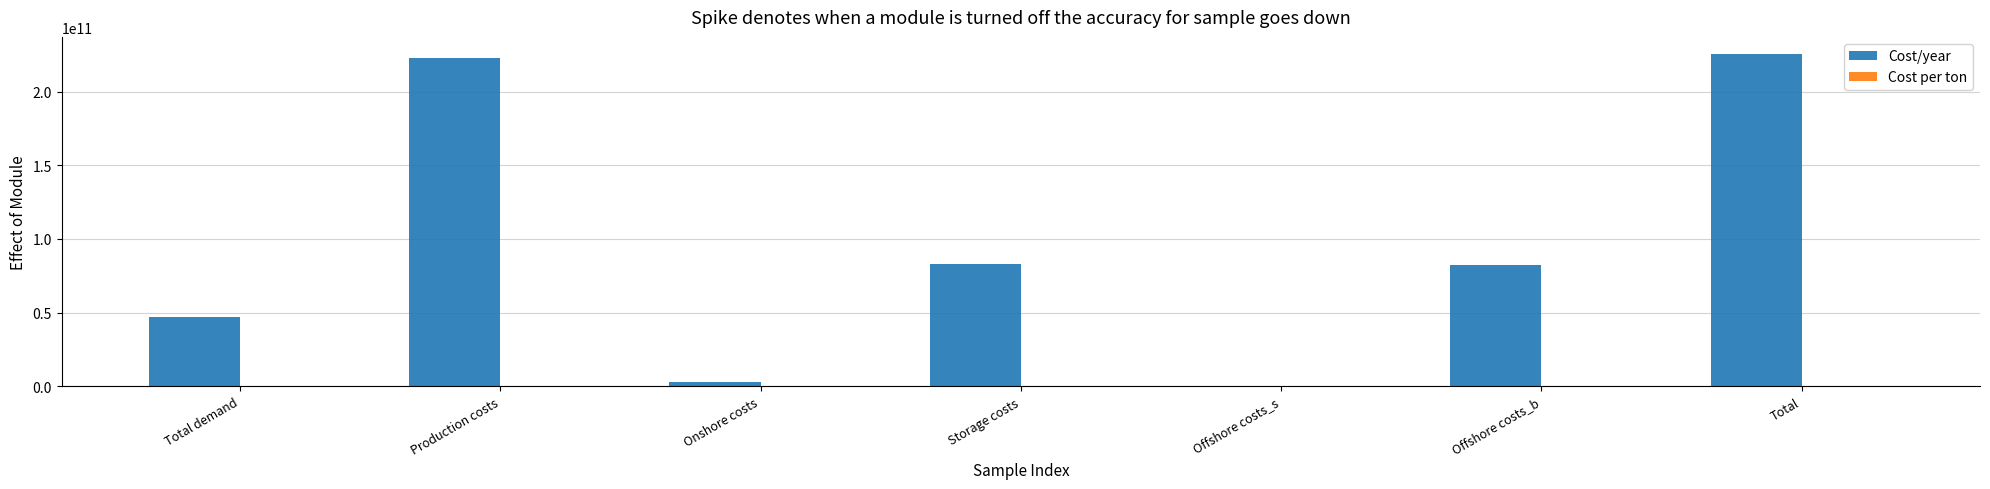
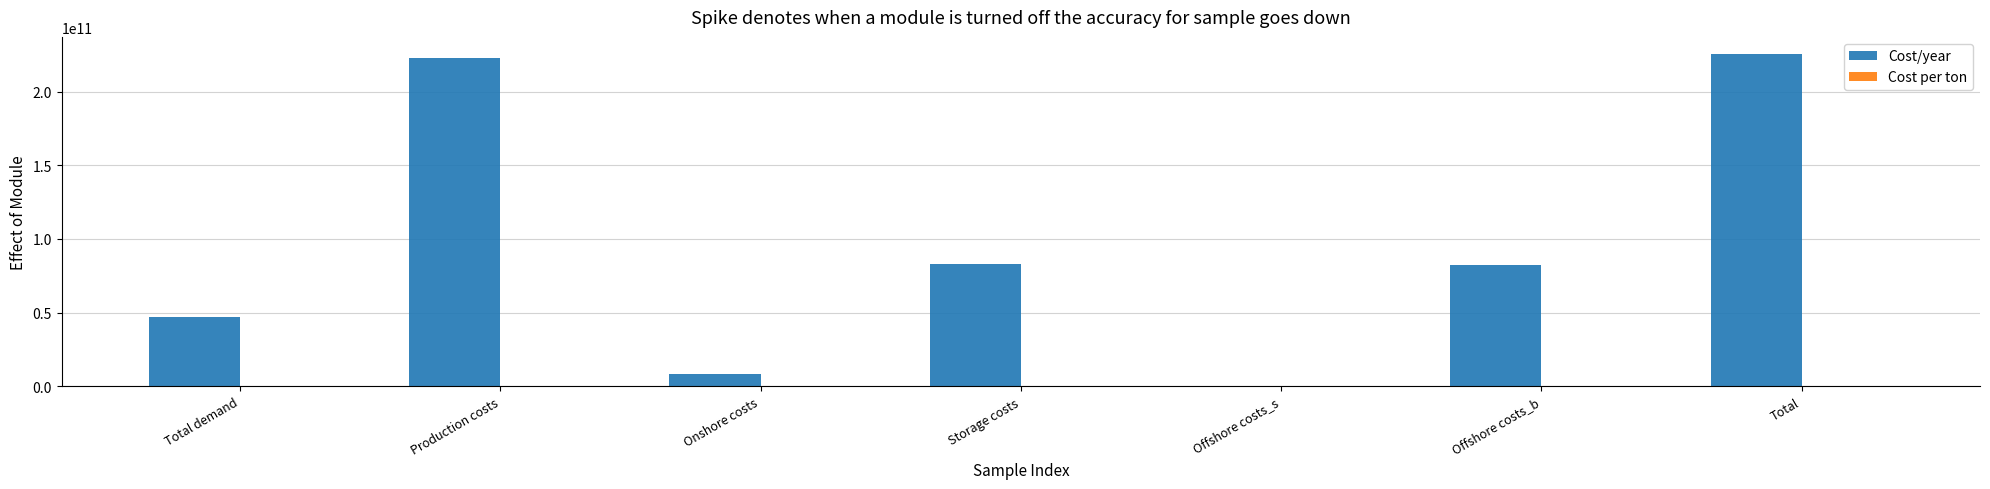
  {
    "Cost/year": {
      "Total demand": 47000000000,
      "Production costs": 223000000000,
-     "Onshore costs": 3000000000,
+     "Onshore costs": 8000000000,
      "Storage costs": 83000000000,
      "Offshore costs_s": 0,
      "Offshore costs_b": 82000000000,
      "Total": 226000000000
    },
    "Cost per ton": {
      "Total demand": 0,
      "Offshore costs_s": 0
    }
  }
